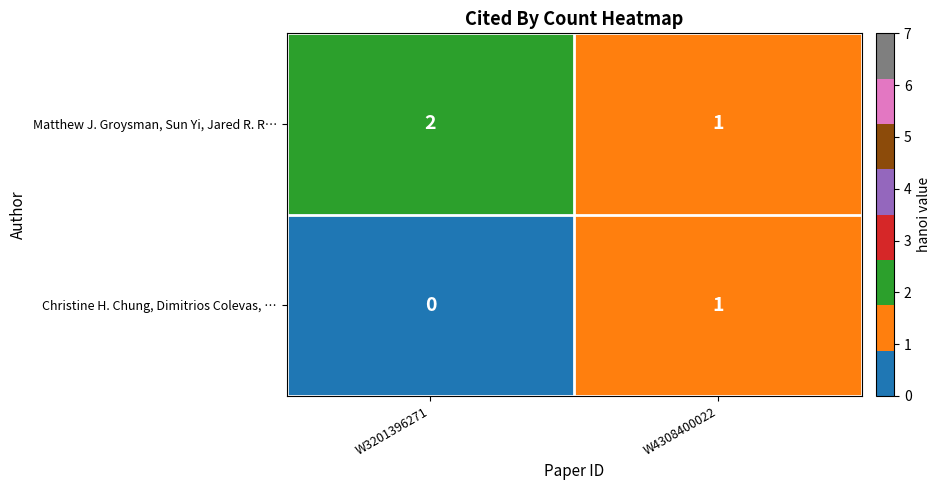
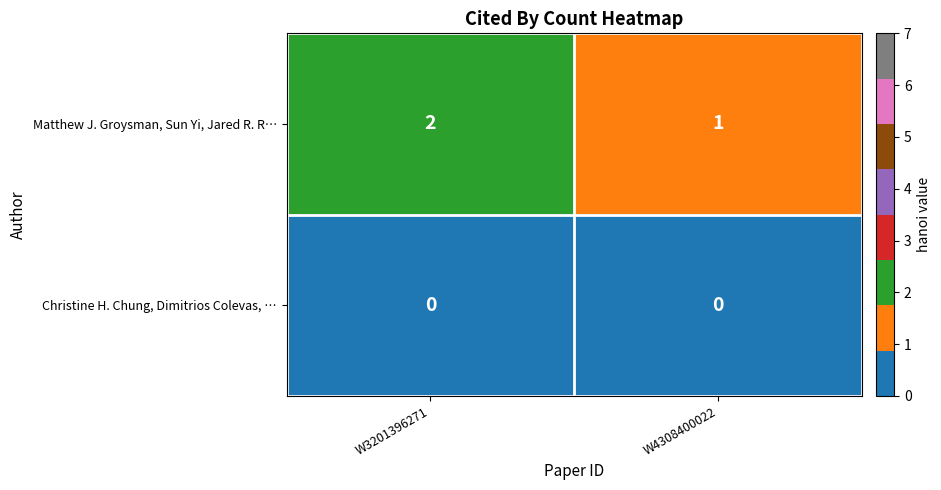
  {
    "Matthew J. Groysman, Sun Yi, Jared R. R…": {
      "W3201396271": 2,
      "W4308400022": 1
    },
    "Christine H. Chung, Dimitrios Colevas, …": {
      "W3201396271": 0,
-     "W4308400022": 1
+     "W4308400022": 0
    }
  }
